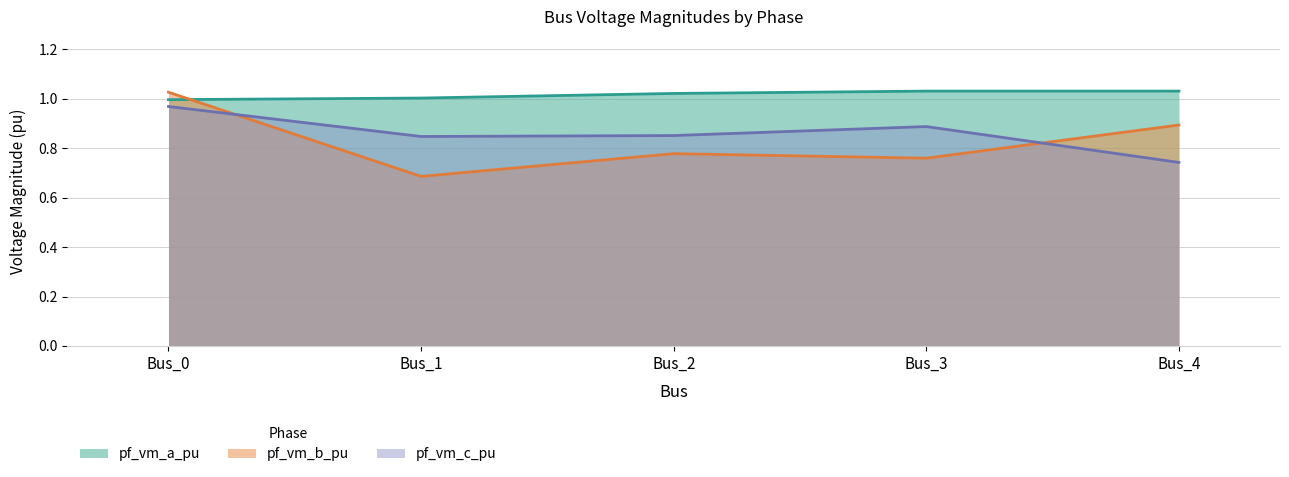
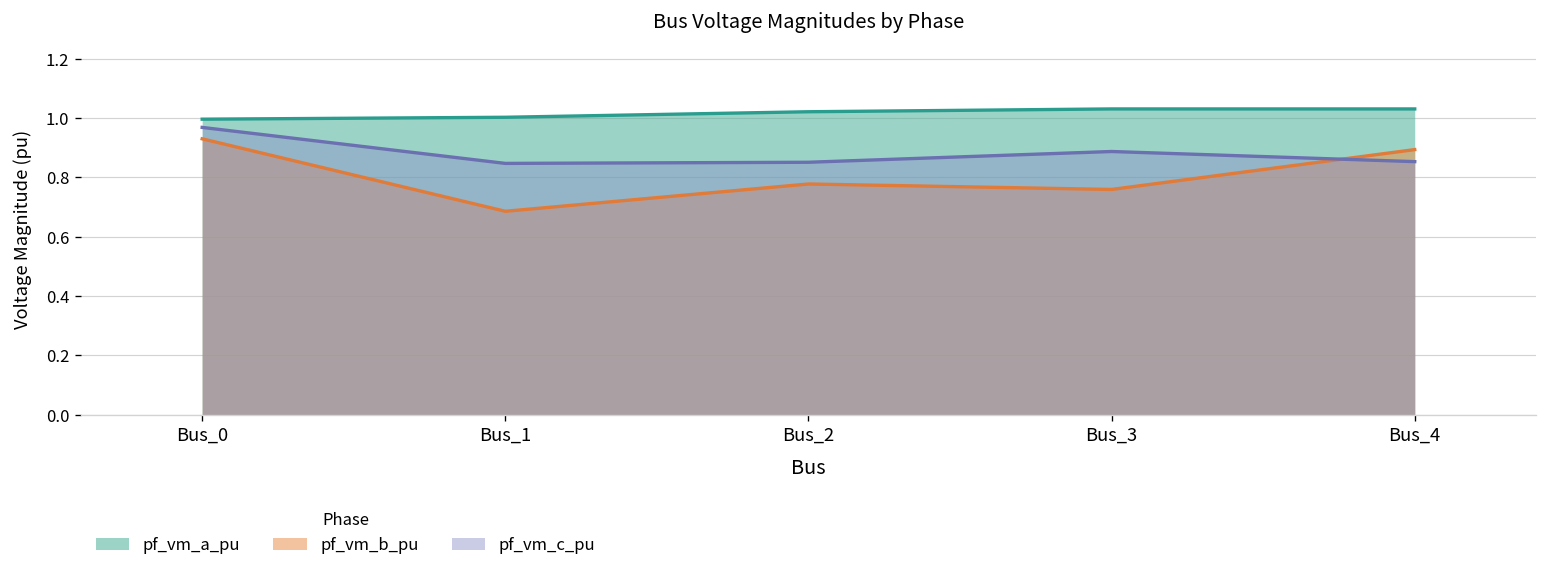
  {
    "pf_vm_a_pu": {
      "Bus_0": 1.00,
      "Bus_1": 1.00,
      "Bus_2": 1.02,
      "Bus_3": 1.03,
      "Bus_4": 1.03
    },
    "pf_vm_b_pu": {
-     "Bus_0": 1.03,
+     "Bus_0": 0.93,
      "Bus_1": 0.69,
      "Bus_2": 0.78,
      "Bus_3": 0.76,
      "Bus_4": 0.89
    },
    "pf_vm_c_pu": {
      "Bus_0": 0.97,
      "Bus_1": 0.85,
      "Bus_2": 0.85,
      "Bus_3": 0.89,
-     "Bus_4": 0.74
+     "Bus_4": 0.85
    }
  }
